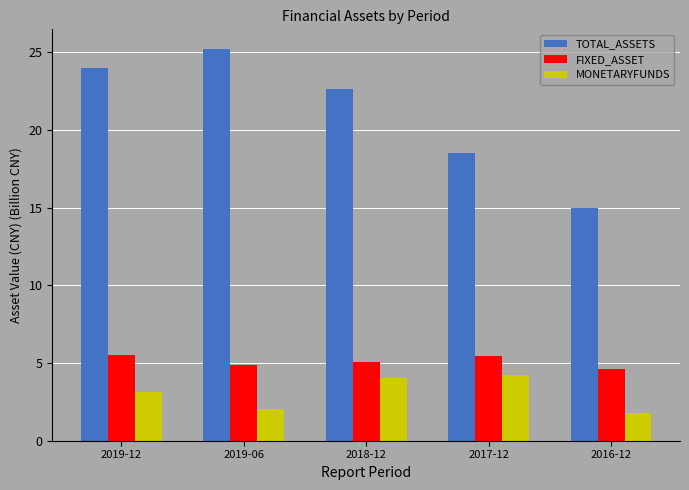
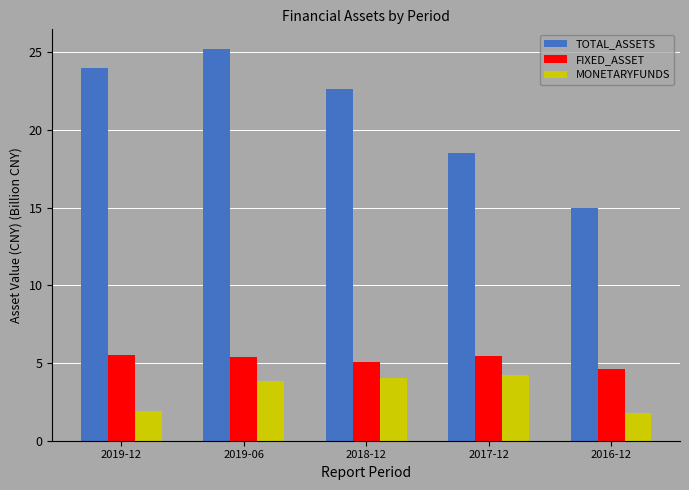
  {
    "TOTAL_ASSETS": {
      "2019-12": 24.0,
      "2019-06": 25.2,
      "2018-12": 22.6,
      "2017-12": 18.5,
      "2016-12": 15.0
    },
    "FIXED_ASSET": {
      "2019-12": 5.5,
-     "2019-06": 4.9,
+     "2019-06": 5.4,
      "2018-12": 5.0,
      "2017-12": 5.4,
      "2016-12": 4.6
    },
    "MONETARYFUNDS": {
-     "2019-12": 3.1,
-     "2019-06": 2.0,
+     "2019-12": 1.9,
+     "2019-06": 3.9,
      "2018-12": 4.0,
      "2017-12": 4.2,
      "2016-12": 1.8
    }
  }
